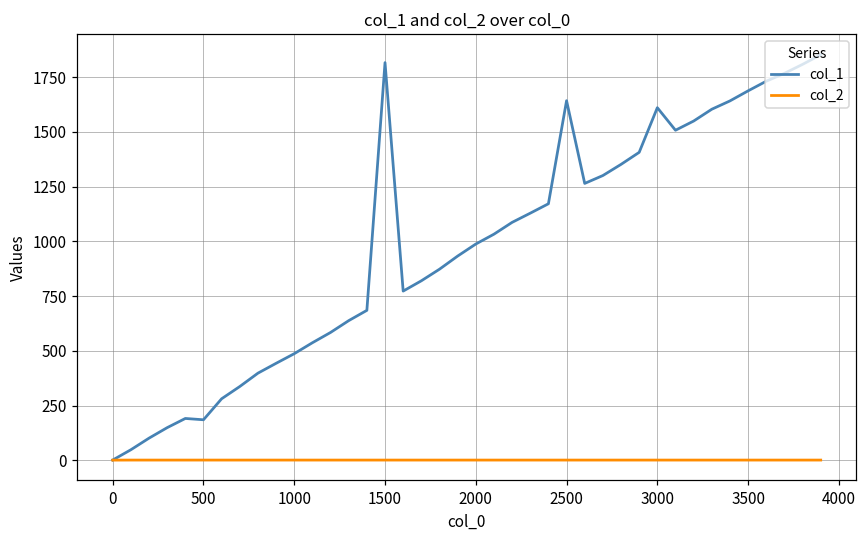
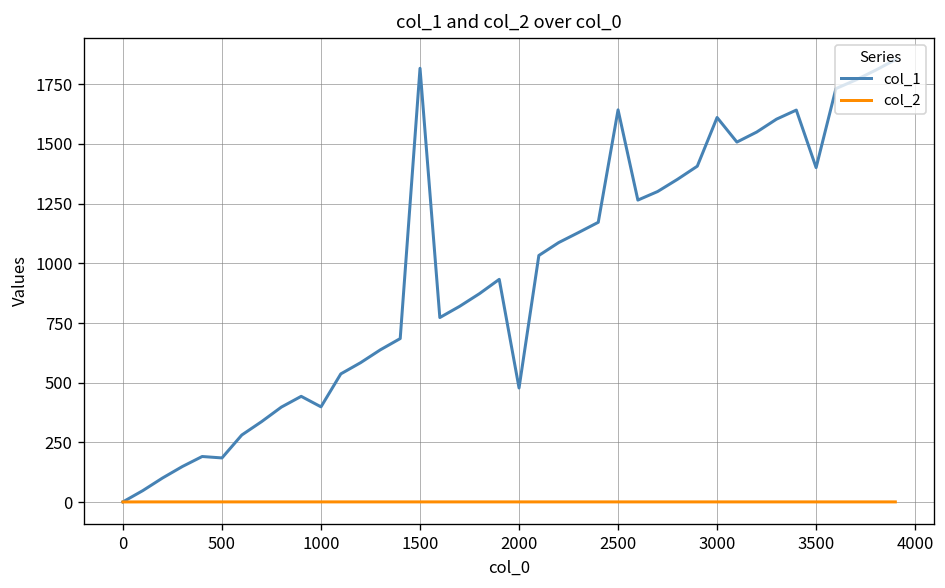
  {
    "col_1": {
      "500": 190,
-     "1000": 490,
+     "1000": 400,
      "1500": 1820,
-     "2000": 990,
+     "2000": 480,
      "2500": 1640,
      "3000": 1610,
-     "3500": 1690
+     "3500": 1400
    },
    "col_2": {
      "500": 0,
      "1000": 0,
      "1500": 0,
      "2000": 0,
      "2500": 0,
      "3000": 0,
      "3500": 0
    }
  }
